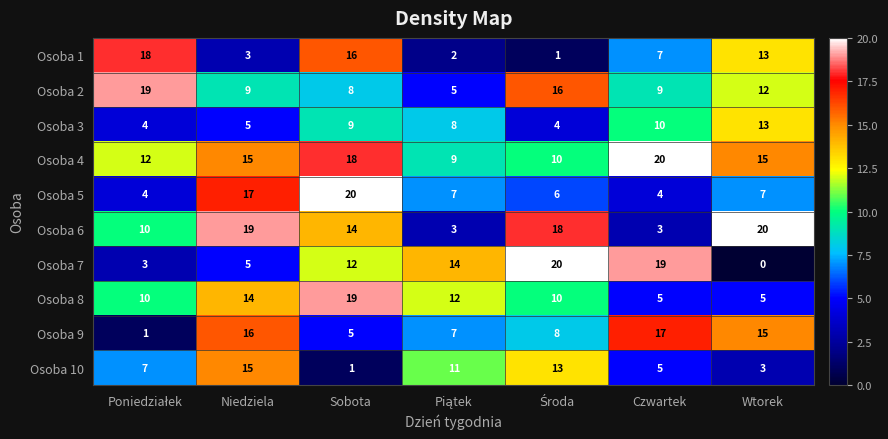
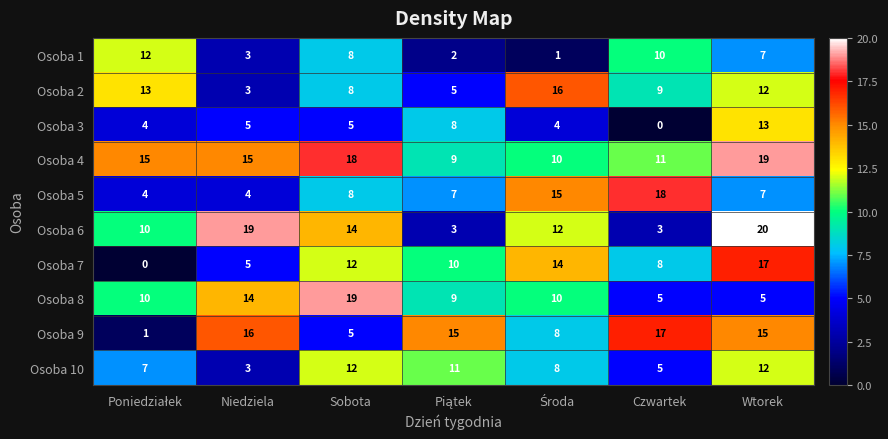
  {
    "Osoba 1": {
-     "Poniedziałek": 18,
+     "Poniedziałek": 12,
      "Niedziela": 3,
-     "Sobota": 16,
+     "Sobota": 8,
      "Piątek": 2,
      "Środa": 1,
-     "Czwartek": 7,
-     "Wtorek": 13
+     "Czwartek": 10,
+     "Wtorek": 7
    },
    "Osoba 2": {
-     "Poniedziałek": 19,
-     "Niedziela": 9,
+     "Poniedziałek": 13,
+     "Niedziela": 3,
      "Sobota": 8,
      "Piątek": 5,
      "Środa": 16,
      "Czwartek": 9,
      "Wtorek": 12
    },
    "Osoba 3": {
      "Poniedziałek": 4,
      "Niedziela": 5,
-     "Sobota": 9,
+     "Sobota": 5,
      "Piątek": 8,
      "Środa": 4,
-     "Czwartek": 10,
+     "Czwartek": 0,
      "Wtorek": 13
    },
    "Osoba 4": {
-     "Poniedziałek": 12,
+     "Poniedziałek": 15,
      "Niedziela": 15,
      "Sobota": 18,
      "Piątek": 9,
      "Środa": 10,
-     "Czwartek": 20,
-     "Wtorek": 15
+     "Czwartek": 11,
+     "Wtorek": 19
    },
    "Osoba 5": {
      "Poniedziałek": 4,
-     "Niedziela": 17,
-     "Sobota": 20,
+     "Niedziela": 4,
+     "Sobota": 8,
      "Piątek": 7,
-     "Środa": 6,
-     "Czwartek": 4,
+     "Środa": 15,
+     "Czwartek": 18,
      "Wtorek": 7
    },
    "Osoba 6": {
      "Poniedziałek": 10,
      "Niedziela": 19,
      "Sobota": 14,
      "Piątek": 3,
-     "Środa": 18,
+     "Środa": 12,
      "Czwartek": 3,
      "Wtorek": 20
    },
    "Osoba 7": {
-     "Poniedziałek": 3,
+     "Poniedziałek": 0,
      "Niedziela": 5,
      "Sobota": 12,
-     "Piątek": 14,
-     "Środa": 20,
-     "Czwartek": 19,
-     "Wtorek": 0
+     "Piątek": 10,
+     "Środa": 14,
+     "Czwartek": 8,
+     "Wtorek": 17
    },
    "Osoba 8": {
      "Poniedziałek": 10,
      "Niedziela": 14,
      "Sobota": 19,
-     "Piątek": 12,
+     "Piątek": 9,
      "Środa": 10,
      "Czwartek": 5,
      "Wtorek": 5
    },
    "Osoba 9": {
      "Poniedziałek": 1,
      "Niedziela": 16,
      "Sobota": 5,
-     "Piątek": 7,
+     "Piątek": 15,
      "Środa": 8,
      "Czwartek": 17,
      "Wtorek": 15
    },
    "Osoba 10": {
      "Poniedziałek": 7,
-     "Niedziela": 15,
-     "Sobota": 1,
+     "Niedziela": 3,
+     "Sobota": 12,
      "Piątek": 11,
-     "Środa": 13,
+     "Środa": 8,
      "Czwartek": 5,
-     "Wtorek": 3
+     "Wtorek": 12
    }
  }
